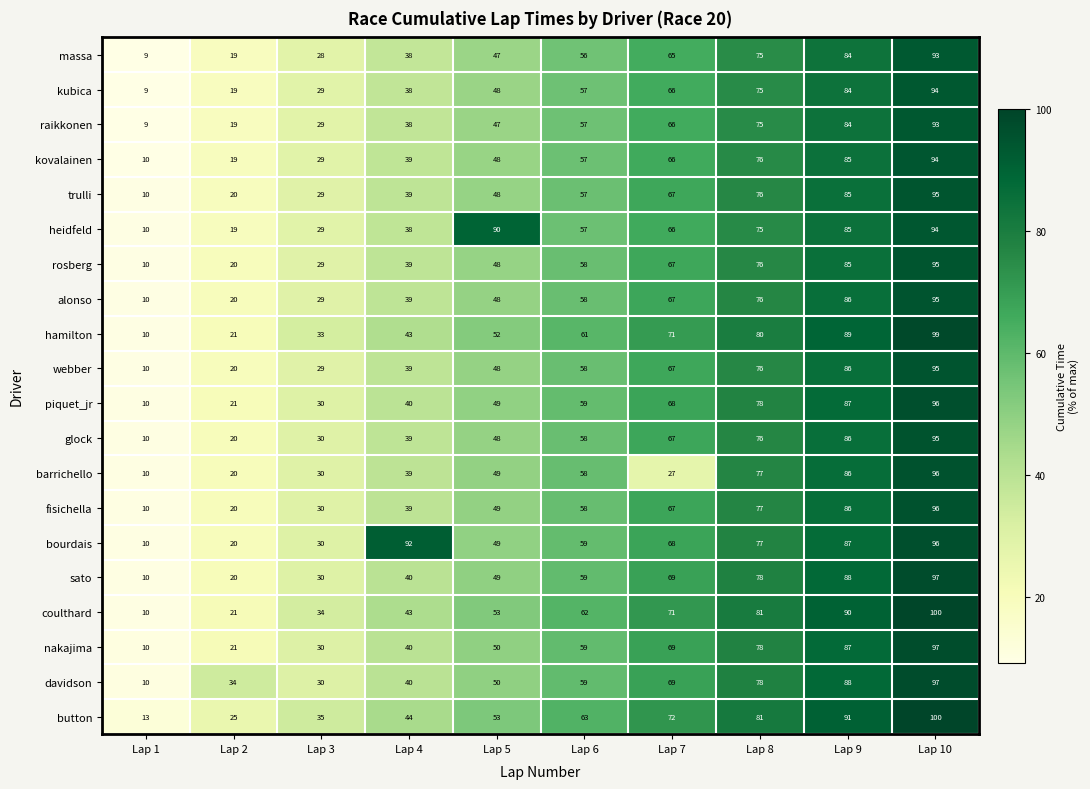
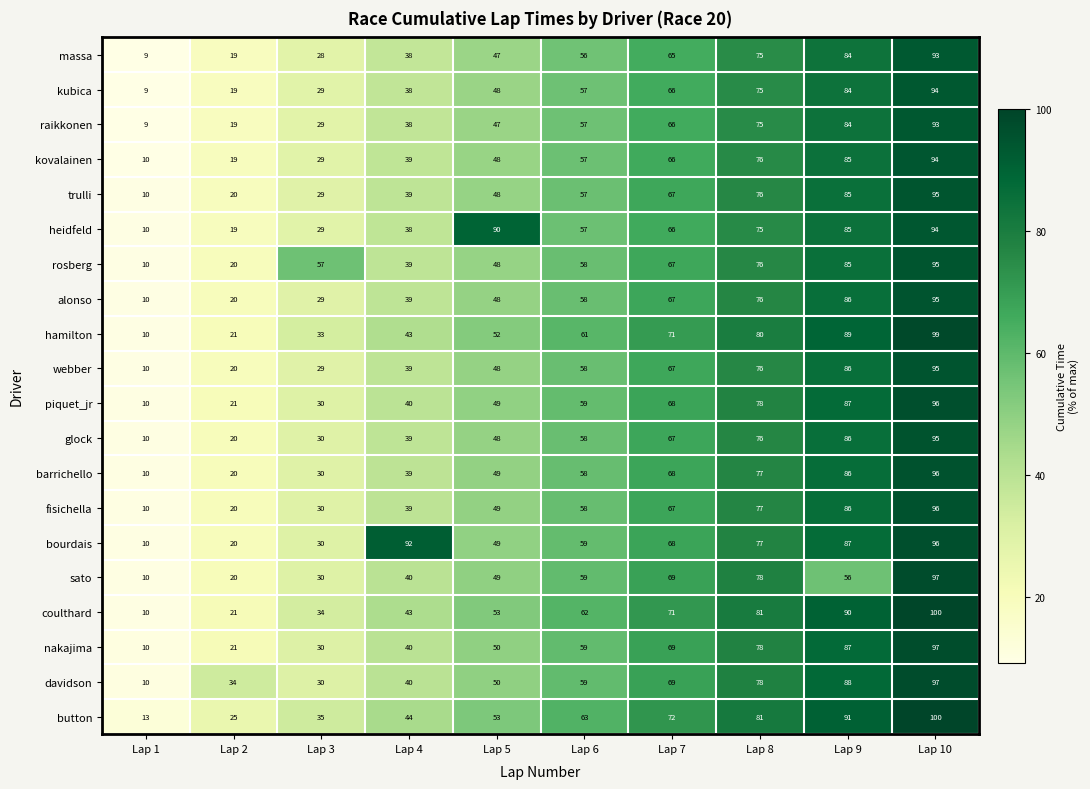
  {
    "massa": {
      "Lap 1": 9,
      "Lap 2": 19,
      "Lap 3": 28,
      "Lap 4": 38,
      "Lap 5": 47,
      "Lap 6": 56,
      "Lap 7": 65,
      "Lap 8": 75,
      "Lap 9": 84,
      "Lap 10": 93
    },
    "kubica": {
      "Lap 1": 9,
      "Lap 2": 19,
      "Lap 3": 29,
      "Lap 4": 38,
      "Lap 5": 48,
      "Lap 6": 57,
      "Lap 7": 66,
      "Lap 8": 75,
      "Lap 9": 84,
      "Lap 10": 94
    },
    "raikkonen": {
      "Lap 1": 9,
      "Lap 2": 19,
      "Lap 3": 29,
      "Lap 4": 38,
      "Lap 5": 47,
      "Lap 6": 57,
      "Lap 7": 66,
      "Lap 8": 75,
      "Lap 9": 84,
      "Lap 10": 93
    },
    "kovalainen": {
      "Lap 1": 10,
      "Lap 2": 19,
      "Lap 3": 29,
      "Lap 4": 39,
      "Lap 5": 48,
      "Lap 6": 57,
      "Lap 7": 66,
      "Lap 8": 76,
      "Lap 9": 85,
      "Lap 10": 94
    },
    "trulli": {
      "Lap 1": 10,
      "Lap 2": 20,
      "Lap 3": 29,
      "Lap 4": 39,
      "Lap 5": 48,
      "Lap 6": 57,
      "Lap 7": 67,
      "Lap 8": 76,
      "Lap 9": 85,
      "Lap 10": 95
    },
    "heidfeld": {
      "Lap 1": 10,
      "Lap 2": 19,
      "Lap 3": 29,
      "Lap 4": 38,
      "Lap 5": 90,
      "Lap 6": 57,
      "Lap 7": 66,
      "Lap 8": 75,
      "Lap 9": 85,
      "Lap 10": 94
    },
    "rosberg": {
      "Lap 1": 10,
      "Lap 2": 20,
-     "Lap 3": 29,
+     "Lap 3": 57,
      "Lap 4": 39,
      "Lap 5": 48,
      "Lap 6": 58,
      "Lap 7": 67,
      "Lap 8": 76,
      "Lap 9": 85,
      "Lap 10": 95
    },
    "alonso": {
      "Lap 1": 10,
      "Lap 2": 20,
      "Lap 3": 29,
      "Lap 4": 39,
      "Lap 5": 48,
      "Lap 6": 58,
      "Lap 7": 67,
      "Lap 8": 76,
      "Lap 9": 86,
      "Lap 10": 95
    },
    "hamilton": {
      "Lap 1": 10,
      "Lap 2": 21,
      "Lap 3": 33,
      "Lap 4": 43,
      "Lap 5": 52,
      "Lap 6": 61,
      "Lap 7": 71,
      "Lap 8": 80,
      "Lap 9": 89,
      "Lap 10": 99
    },
    "webber": {
      "Lap 1": 10,
      "Lap 2": 20,
      "Lap 3": 29,
      "Lap 4": 39,
      "Lap 5": 48,
      "Lap 6": 58,
      "Lap 7": 67,
      "Lap 8": 76,
      "Lap 9": 86,
      "Lap 10": 95
    },
    "piquet_jr": {
      "Lap 1": 10,
      "Lap 2": 21,
      "Lap 3": 30,
      "Lap 4": 40,
      "Lap 5": 49,
      "Lap 6": 59,
      "Lap 7": 68,
      "Lap 8": 78,
      "Lap 9": 87,
      "Lap 10": 96
    },
    "glock": {
      "Lap 1": 10,
      "Lap 2": 20,
      "Lap 3": 30,
      "Lap 4": 39,
      "Lap 5": 48,
      "Lap 6": 58,
      "Lap 7": 67,
      "Lap 8": 76,
      "Lap 9": 86,
      "Lap 10": 95
    },
    "barrichello": {
      "Lap 1": 10,
      "Lap 2": 20,
      "Lap 3": 30,
      "Lap 4": 39,
      "Lap 5": 49,
      "Lap 6": 58,
-     "Lap 7": 27,
+     "Lap 7": 68,
      "Lap 8": 77,
      "Lap 9": 86,
      "Lap 10": 96
    },
    "fisichella": {
      "Lap 1": 10,
      "Lap 2": 20,
      "Lap 3": 30,
      "Lap 4": 39,
      "Lap 5": 49,
      "Lap 6": 58,
      "Lap 7": 67,
      "Lap 8": 77,
      "Lap 9": 86,
      "Lap 10": 96
    },
    "bourdais": {
      "Lap 1": 10,
      "Lap 2": 20,
      "Lap 3": 30,
      "Lap 4": 92,
      "Lap 5": 49,
      "Lap 6": 59,
      "Lap 7": 68,
      "Lap 8": 77,
      "Lap 9": 87,
      "Lap 10": 96
    },
    "sato": {
      "Lap 1": 10,
      "Lap 2": 20,
      "Lap 3": 30,
      "Lap 4": 40,
      "Lap 5": 49,
      "Lap 6": 59,
      "Lap 7": 69,
      "Lap 8": 78,
-     "Lap 9": 88,
+     "Lap 9": 56,
      "Lap 10": 97
    },
    "coulthard": {
      "Lap 1": 10,
      "Lap 2": 21,
      "Lap 3": 34,
      "Lap 4": 43,
      "Lap 5": 53,
      "Lap 6": 62,
      "Lap 7": 71,
      "Lap 8": 81,
      "Lap 9": 90,
      "Lap 10": 100
    },
    "nakajima": {
      "Lap 1": 10,
      "Lap 2": 21,
      "Lap 3": 30,
      "Lap 4": 40,
      "Lap 5": 50,
      "Lap 6": 59,
      "Lap 7": 69,
      "Lap 8": 78,
      "Lap 9": 87,
      "Lap 10": 97
    },
    "davidson": {
      "Lap 1": 10,
      "Lap 2": 34,
      "Lap 3": 30,
      "Lap 4": 40,
      "Lap 5": 50,
      "Lap 6": 59,
      "Lap 7": 69,
      "Lap 8": 78,
      "Lap 9": 88,
      "Lap 10": 97
    },
    "button": {
      "Lap 1": 13,
      "Lap 2": 25,
      "Lap 3": 35,
      "Lap 4": 44,
      "Lap 5": 53,
      "Lap 6": 63,
      "Lap 7": 72,
      "Lap 8": 81,
      "Lap 9": 91,
      "Lap 10": 100
    }
  }
